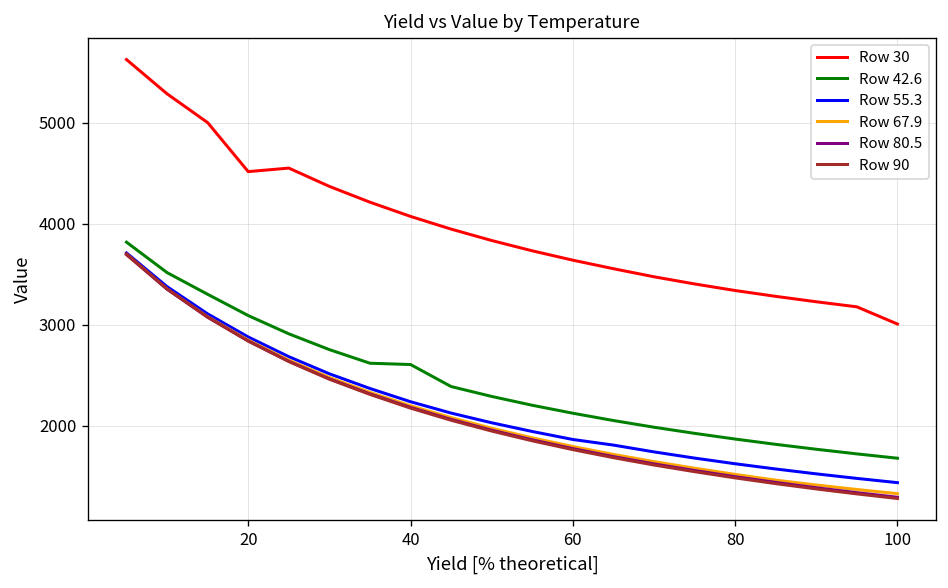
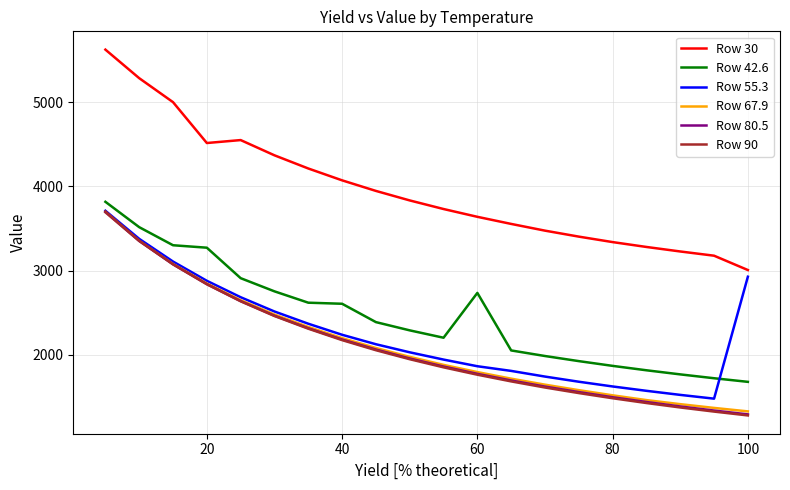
  {
    "Row 30": {
      "20": 4500,
      "40": 4100,
      "60": 3600,
      "80": 3300,
      "100": 3000
    },
    "Row 42.6": {
-     "20": 3100,
+     "20": 3300,
      "40": 2600,
-     "60": 2100,
+     "60": 2700,
      "80": 1900,
      "100": 1700
    },
    "Row 55.3": {
      "20": 2900,
      "40": 2200,
      "60": 1900,
      "80": 1600,
-     "100": 1400
+     "100": 2900
    },
    "Row 67.9": {
      "100": 1300
    }
  }
